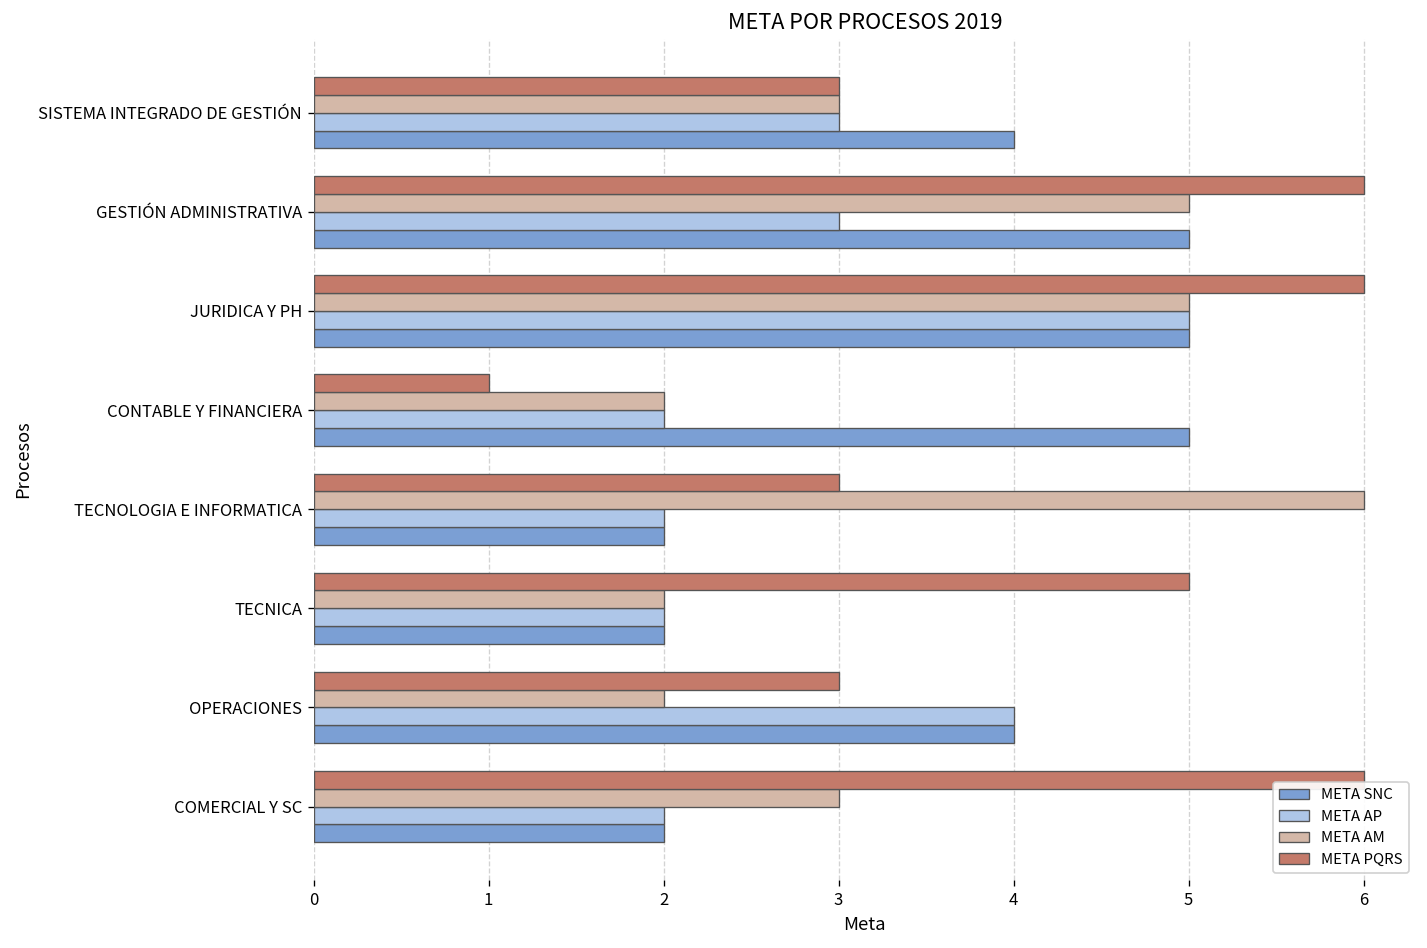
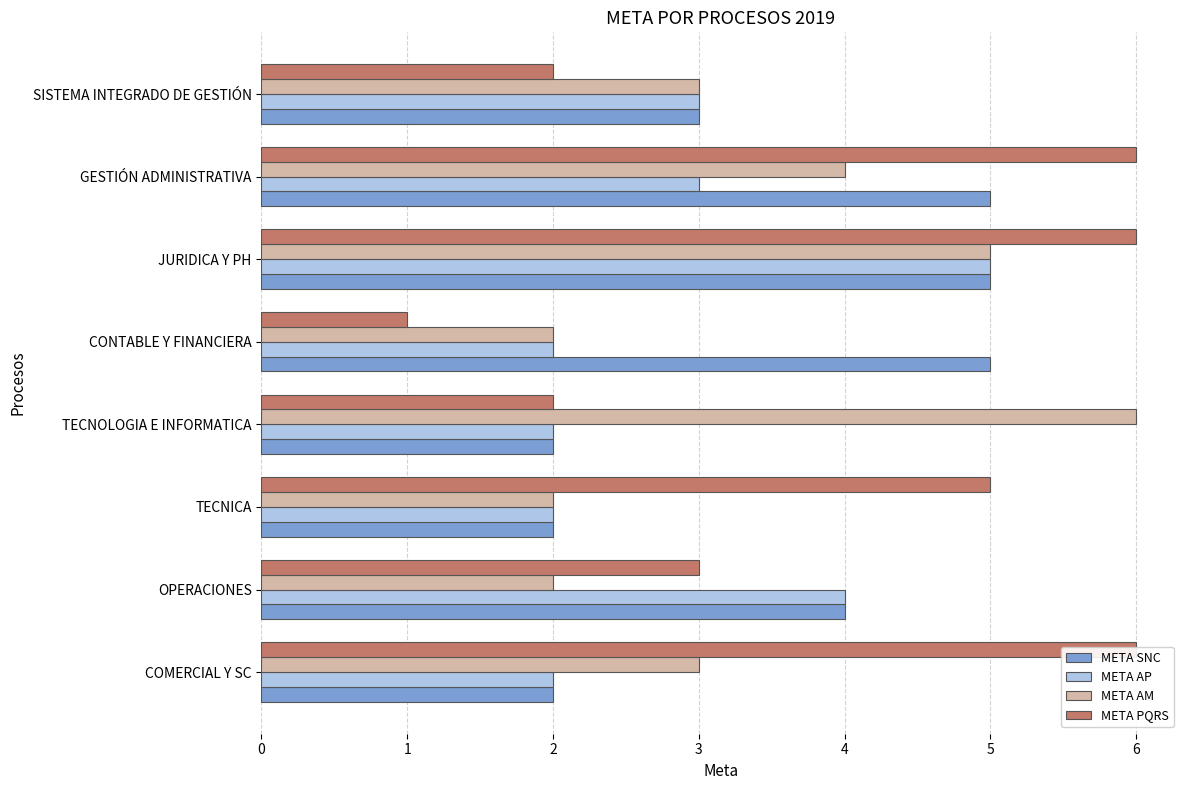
  {
    "META SNC": {
-     "SISTEMA INTEGRADO DE GESTIÓN": 4,
+     "SISTEMA INTEGRADO DE GESTIÓN": 3,
      "GESTIÓN ADMINISTRATIVA": 5,
      "JURIDICA Y PH": 5,
      "CONTABLE Y FINANCIERA": 5,
      "TECNOLOGIA E INFORMATICA": 2,
      "TECNICA": 2,
      "OPERACIONES": 4,
      "COMERCIAL Y SC": 2
    },
    "META AP": {
      "SISTEMA INTEGRADO DE GESTIÓN": 3,
      "GESTIÓN ADMINISTRATIVA": 3,
      "JURIDICA Y PH": 5,
      "CONTABLE Y FINANCIERA": 2,
      "TECNOLOGIA E INFORMATICA": 2,
      "TECNICA": 2,
      "OPERACIONES": 4,
      "COMERCIAL Y SC": 2
    },
    "META AM": {
      "SISTEMA INTEGRADO DE GESTIÓN": 3,
-     "GESTIÓN ADMINISTRATIVA": 5,
+     "GESTIÓN ADMINISTRATIVA": 4,
      "JURIDICA Y PH": 5,
      "CONTABLE Y FINANCIERA": 2,
      "TECNOLOGIA E INFORMATICA": 6,
      "TECNICA": 2,
      "OPERACIONES": 2,
      "COMERCIAL Y SC": 3
    },
    "META PQRS": {
-     "SISTEMA INTEGRADO DE GESTIÓN": 3,
+     "SISTEMA INTEGRADO DE GESTIÓN": 2,
      "GESTIÓN ADMINISTRATIVA": 6,
      "JURIDICA Y PH": 6,
      "CONTABLE Y FINANCIERA": 1,
-     "TECNOLOGIA E INFORMATICA": 3,
+     "TECNOLOGIA E INFORMATICA": 2,
      "TECNICA": 5,
      "OPERACIONES": 3
    }
  }
